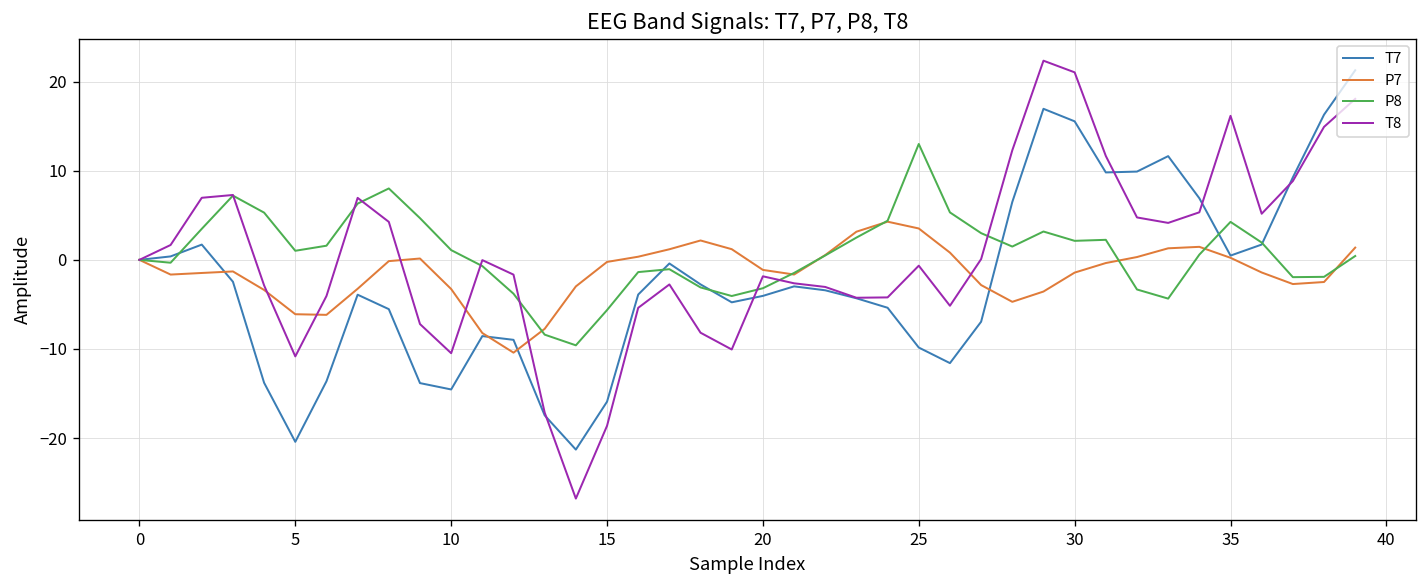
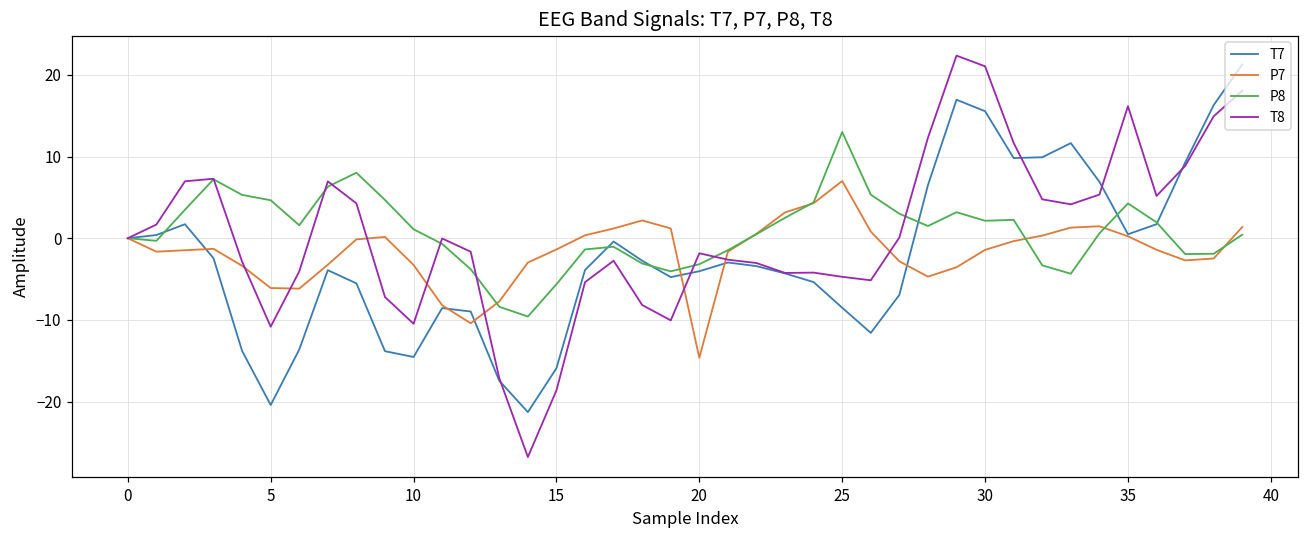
  {
    "T7": {
      "5": -20,
      "10": -15,
      "15": -16,
      "20": -4,
-     "25": -10,
+     "25": -9,
      "30": 16
    },
    "P7": {
      "5": -6,
      "10": -3,
-     "15": 0,
-     "20": -1,
-     "25": 4,
+     "15": -1,
+     "20": -15,
+     "25": 7,
      "30": -1
    },
    "P8": {
-     "5": 1,
+     "5": 5,
      "10": 1,
      "15": -6,
      "20": -3,
      "25": 13,
      "30": 2,
      "35": 4
    },
    "T8": {
      "5": -11,
      "10": -10,
      "15": -19,
      "20": -2,
-     "25": -1,
+     "25": -5,
      "30": 21,
      "35": 16
    }
  }
